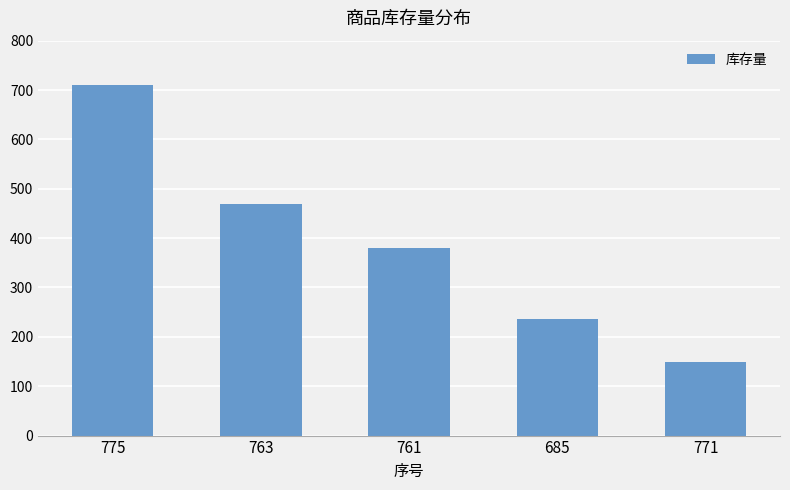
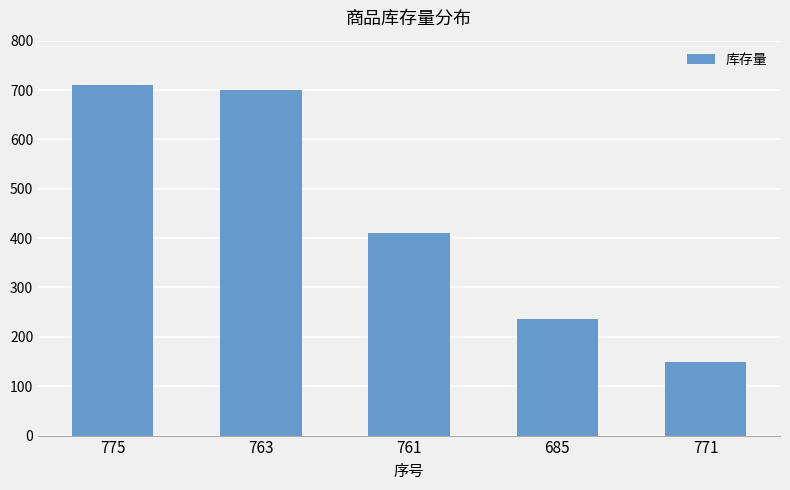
  {
    "775": 710,
-   "763": 470,
-   "761": 380,
+   "763": 700,
+   "761": 410,
    "685": 240,
    "771": 150
  }
